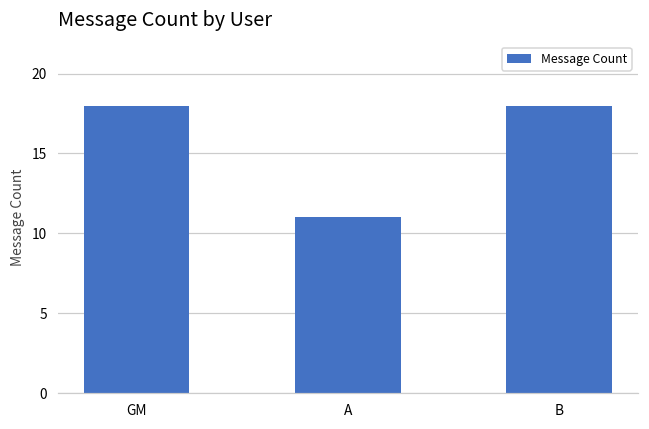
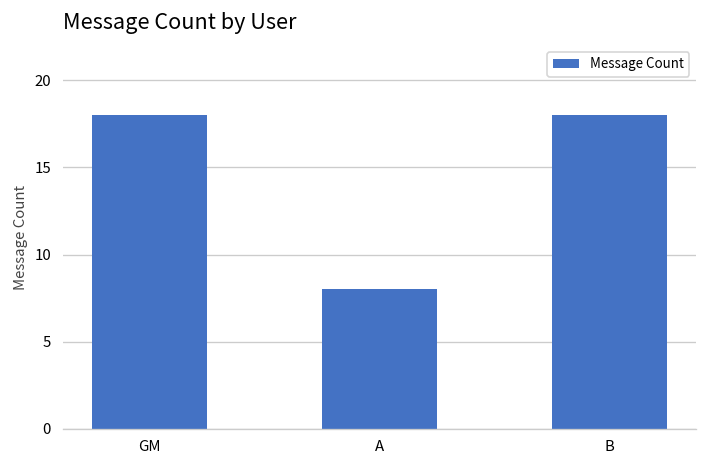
  {
    "GM": 18,
-   "A": 11,
+   "A": 8,
    "B": 18
  }
